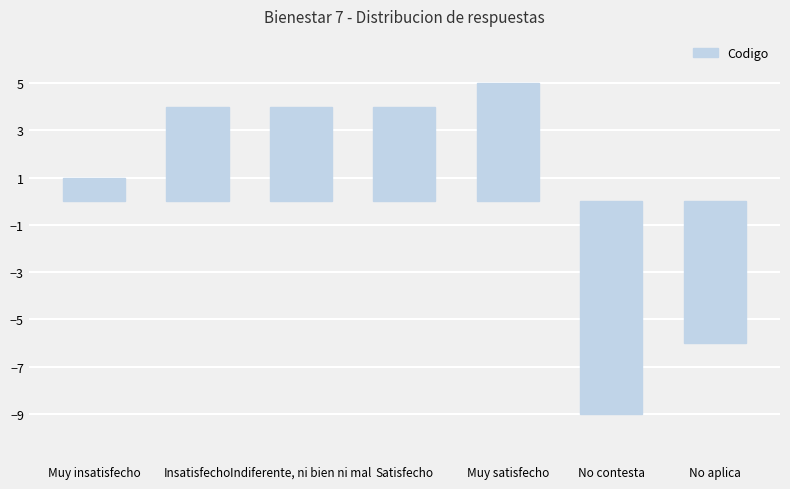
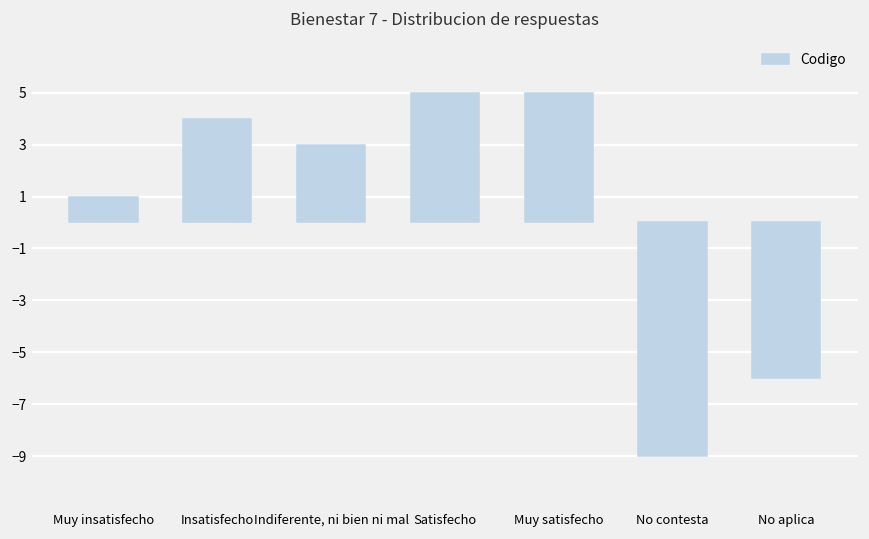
  {
    "Muy insatisfecho": 1,
    "Insatisfecho": 4,
-   "Indiferente, ni bien ni mal": 4,
-   "Satisfecho": 4,
+   "Indiferente, ni bien ni mal": 3,
+   "Satisfecho": 5,
    "Muy satisfecho": 5,
    "No contesta": -9,
    "No aplica": -6
  }
